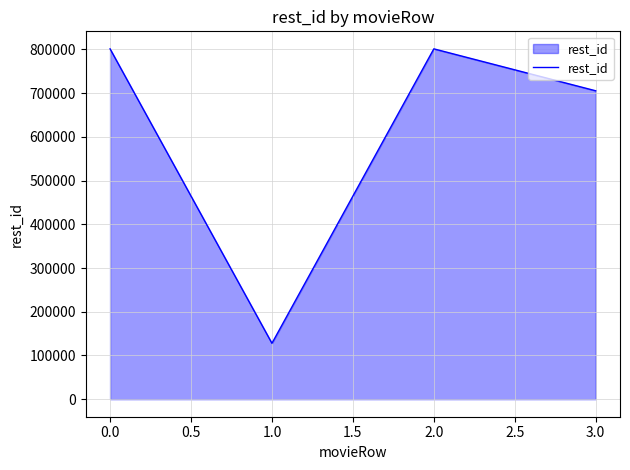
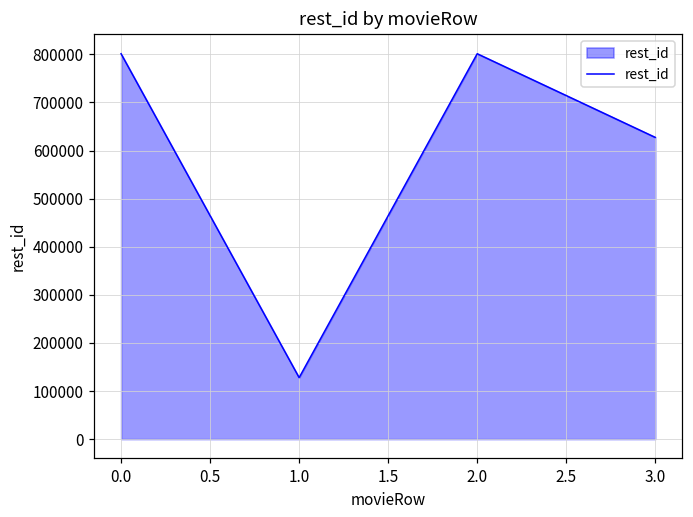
  {
    "0.0": 800000,
    "1.0": 130000,
    "2.0": 800000,
-   "3.0": 710000
+   "3.0": 630000
  }
